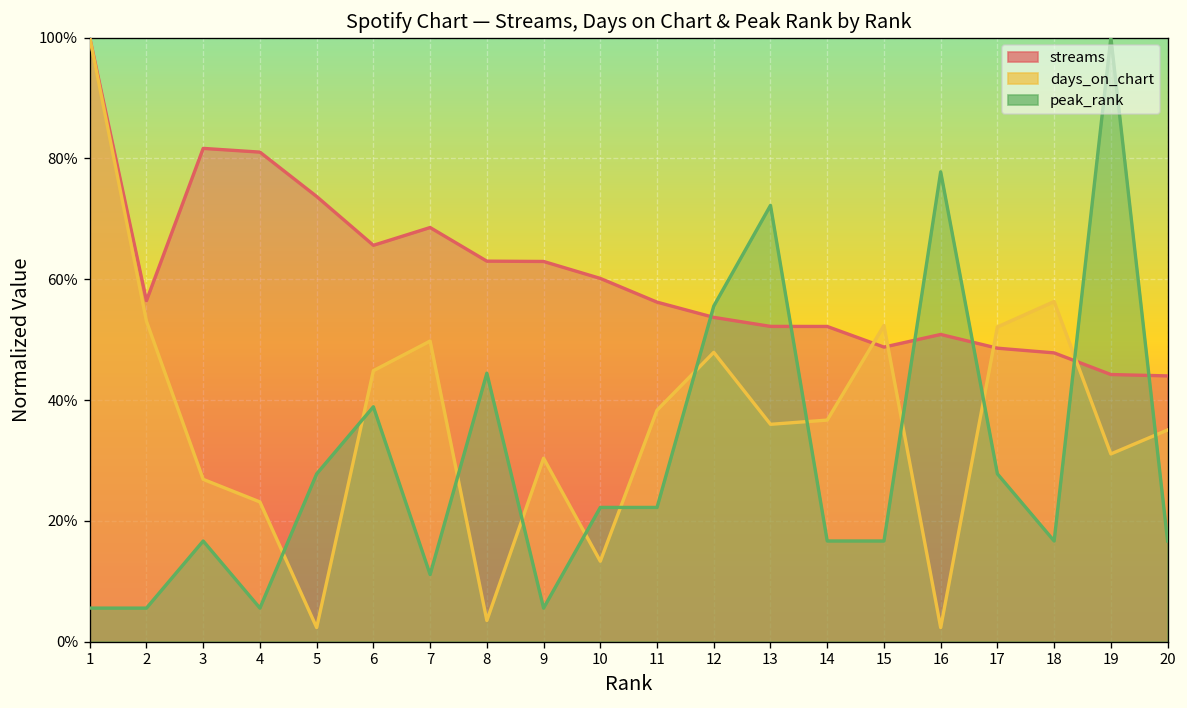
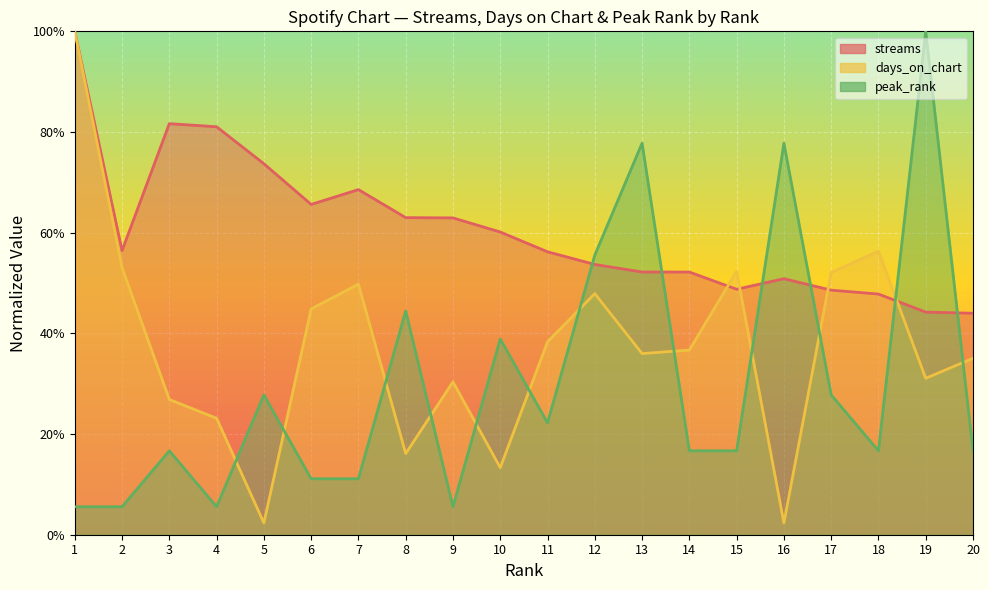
  {
    "streams": {
      "2": "56%",
      "3": "82%",
      "4": "81%",
      "5": "74%",
      "6": "66%",
      "7": "69%",
      "8": "63%",
      "9": "63%",
      "10": "60%",
      "11": "56%",
      "12": "54%",
      "13": "52%",
      "14": "52%",
      "15": "49%",
      "16": "51%",
      "17": "49%",
      "18": "48%",
      "19": "44%",
      "20": "44%"
    },
    "days_on_chart": {
      "2": "53%",
      "3": "27%",
      "4": "23%",
      "5": "2%",
      "6": "45%",
      "7": "50%",
-     "8": "4%",
+     "8": "16%",
      "9": "30%",
      "10": "13%",
      "11": "38%",
      "12": "48%",
      "13": "36%",
      "14": "37%",
      "15": "52%",
      "16": "2%",
      "17": "52%",
      "18": "56%",
      "19": "31%",
      "20": "35%"
    },
    "peak_rank": {
      "1": "6%",
      "2": "6%",
      "3": "17%",
      "4": "6%",
      "5": "28%",
-     "6": "39%",
+     "6": "11%",
      "7": "11%",
      "8": "44%",
      "9": "6%",
-     "10": "22%",
+     "10": "39%",
      "11": "22%",
      "12": "56%",
-     "13": "72%",
+     "13": "78%",
      "14": "17%",
      "15": "17%",
      "16": "78%",
      "17": "28%",
      "18": "17%",
      "19": "100%",
      "20": "17%"
    }
  }
